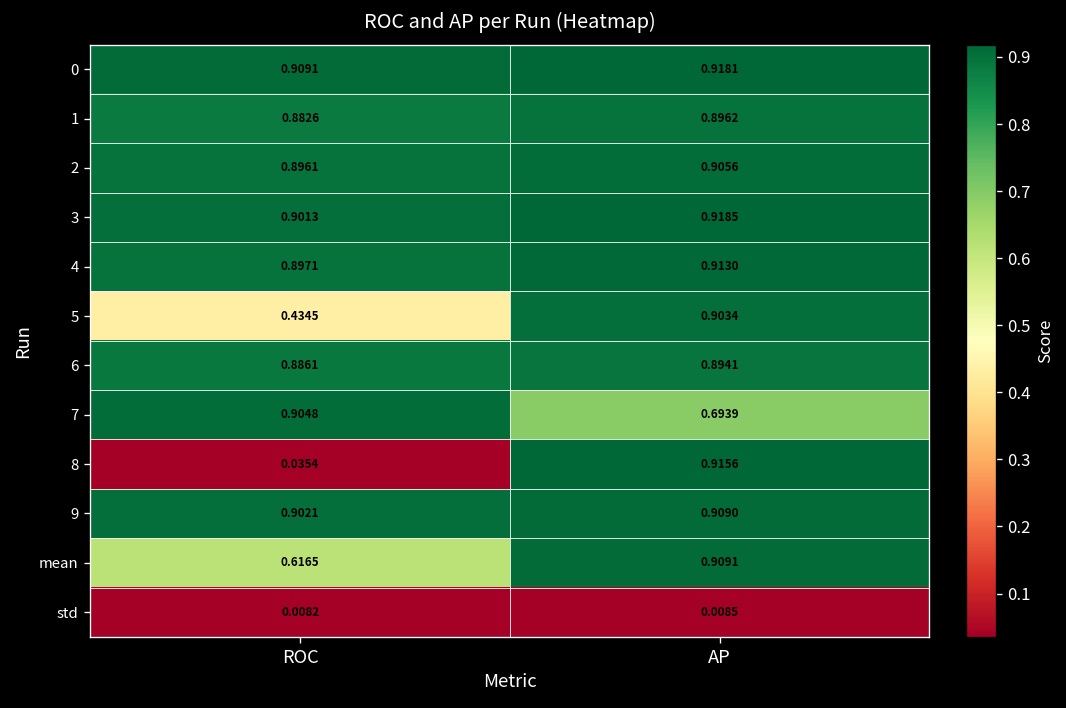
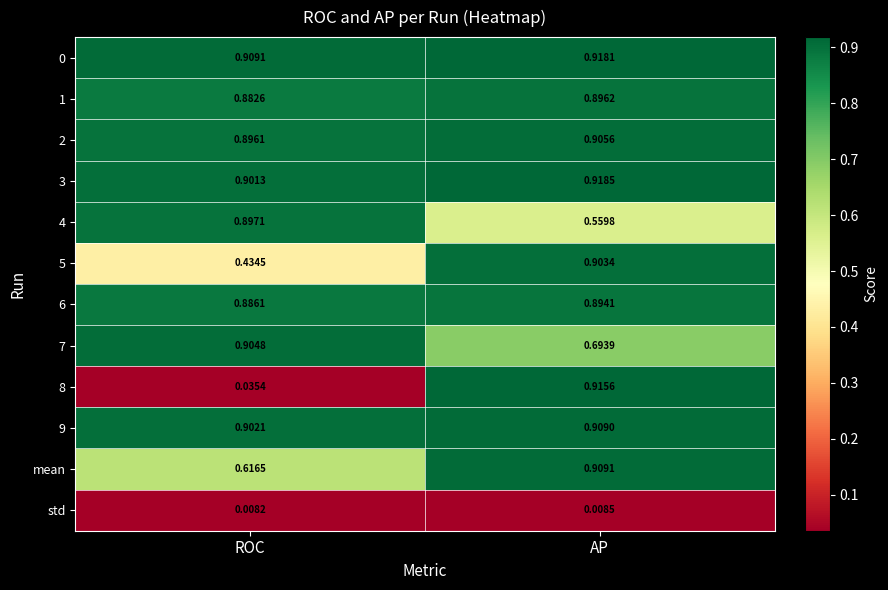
  {
    "0": {
      "ROC": 0.9091,
      "AP": 0.9181
    },
    "1": {
      "ROC": 0.8826,
      "AP": 0.8962
    },
    "2": {
      "ROC": 0.8961,
      "AP": 0.9056
    },
    "3": {
      "ROC": 0.9013,
      "AP": 0.9185
    },
    "4": {
      "ROC": 0.8971,
-     "AP": 0.9130
+     "AP": 0.5598
    },
    "5": {
      "ROC": 0.4345,
      "AP": 0.9034
    },
    "6": {
      "ROC": 0.8861,
      "AP": 0.8941
    },
    "7": {
      "ROC": 0.9048,
      "AP": 0.6939
    },
    "8": {
      "ROC": 0.0354,
      "AP": 0.9156
    },
    "9": {
      "ROC": 0.9021,
      "AP": 0.9090
    },
    "mean": {
      "ROC": 0.6165,
      "AP": 0.9091
    },
    "std": {
      "ROC": 0.0082,
      "AP": 0.0085
    }
  }
